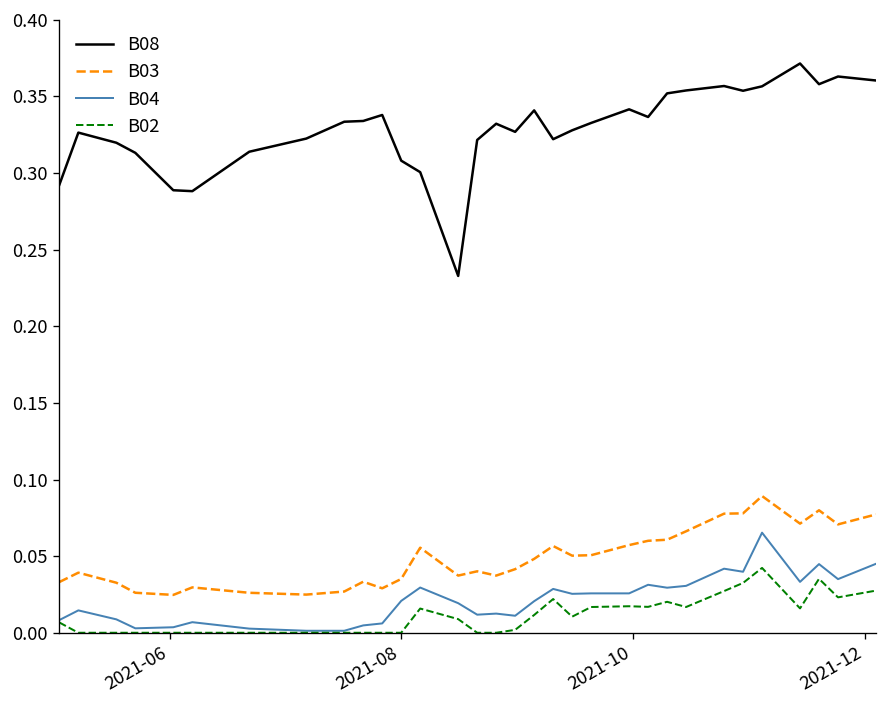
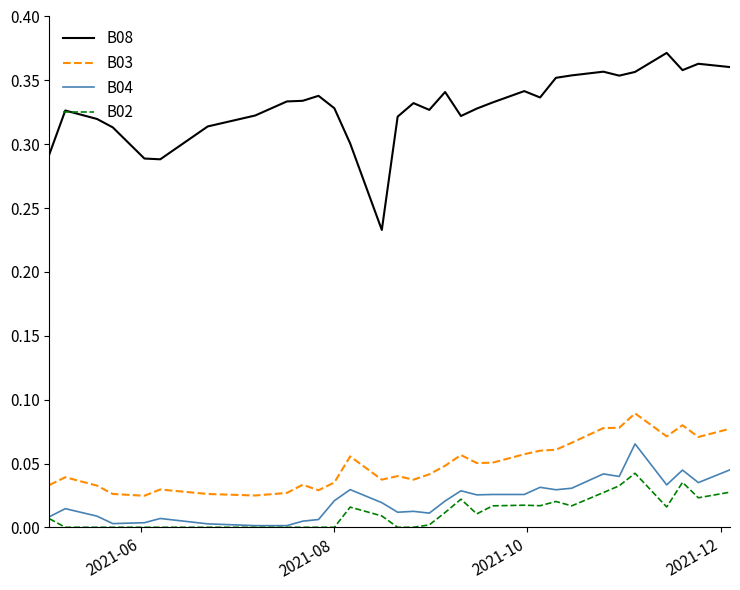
  {
    "B08": {
-     "2021-08": 0.308
+     "2021-08": 0.328
    },
    "B03": {
      "2021-08": 0.035
    },
    "B04": {
      "2021-08": 0.021
    },
    "B02": {
      "2021-08": 0.000
    }
  }
